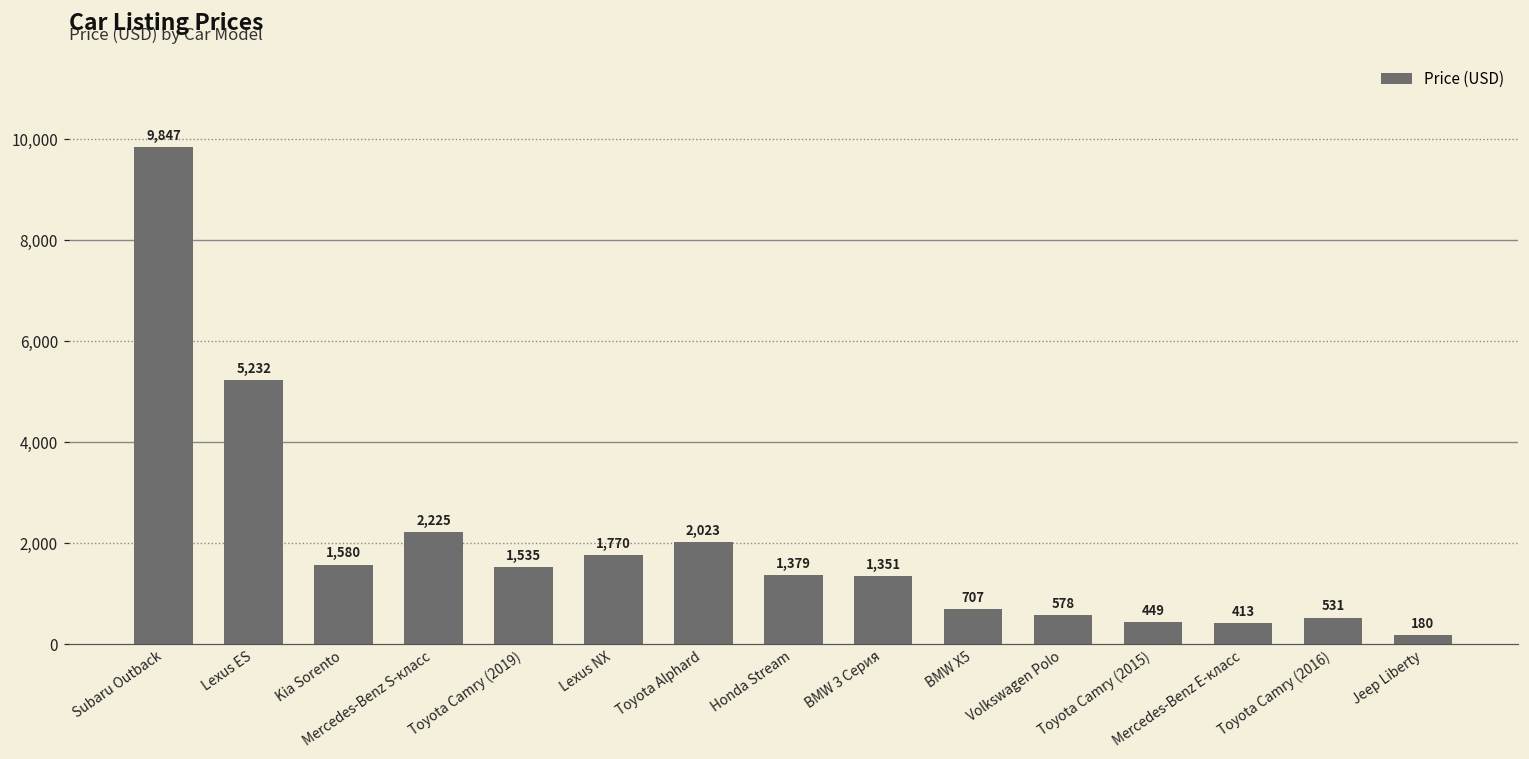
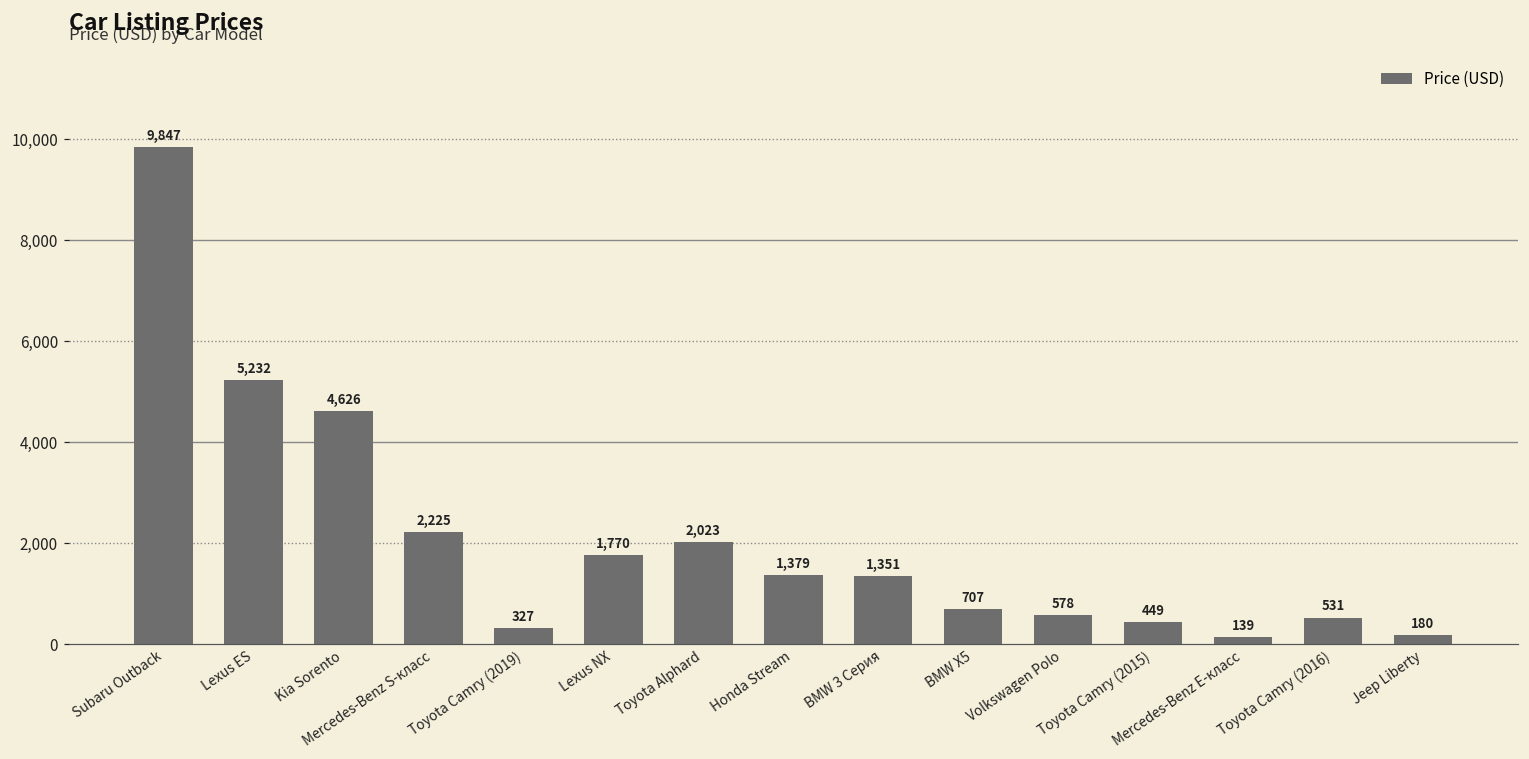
  {
    "Subaru Outback": "9,847",
    "Lexus ES": "5,232",
-   "Kia Sorento": "1,580",
+   "Kia Sorento": "4,626",
    "Mercedes-Benz S-класс": "2,225",
-   "Toyota Camry (2019)": "1,535",
+   "Toyota Camry (2019)": "327",
    "Lexus NX": "1,770",
    "Toyota Alphard": "2,023",
    "Honda Stream": "1,379",
    "BMW 3 Серия": "1,351",
    "BMW X5": "707",
    "Volkswagen Polo": "578",
    "Toyota Camry (2015)": "449",
-   "Mercedes-Benz E-класс": "413",
+   "Mercedes-Benz E-класс": "139",
    "Toyota Camry (2016)": "531",
    "Jeep Liberty": "180"
  }
